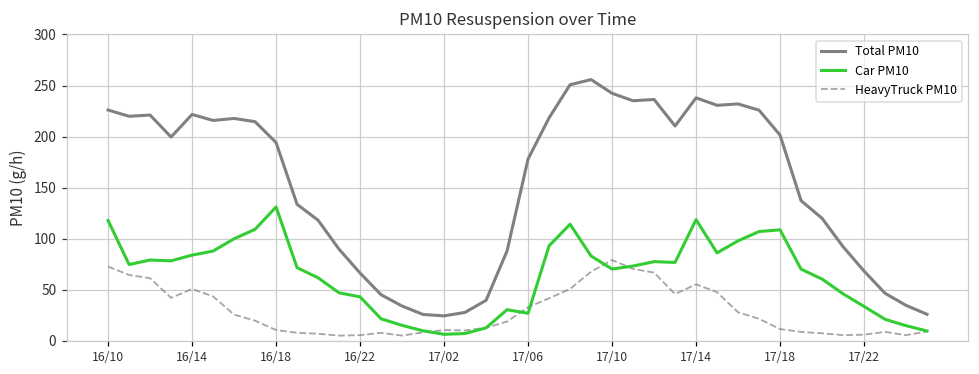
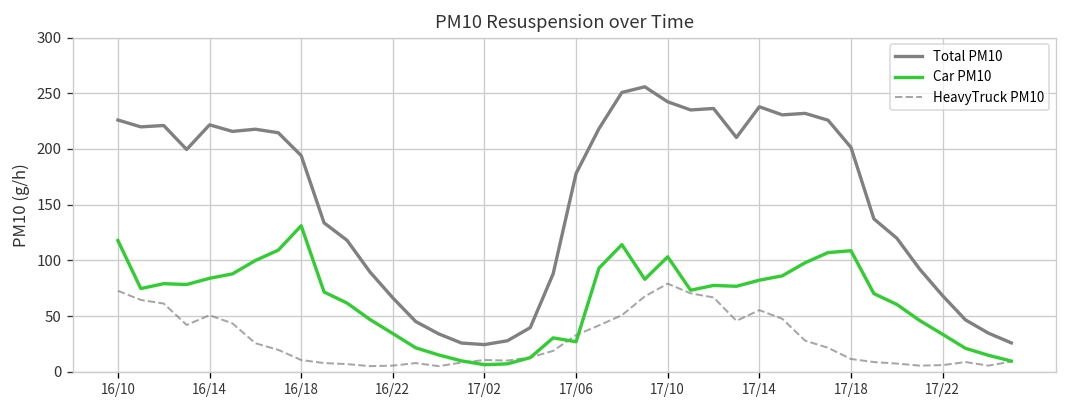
  {
    "Car PM10": {
      "16/10": 120,
      "16/14": 80,
      "16/18": 130,
-     "16/22": 40,
+     "16/22": 30,
      "17/02": 10,
      "17/06": 30,
-     "17/10": 70,
-     "17/14": 120,
+     "17/10": 100,
+     "17/14": 80,
      "17/18": 110,
      "17/22": 30
    }
  }
